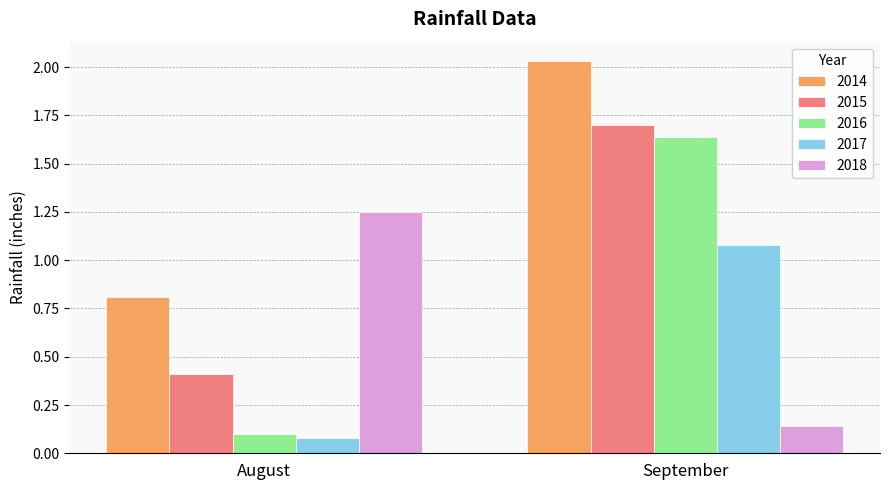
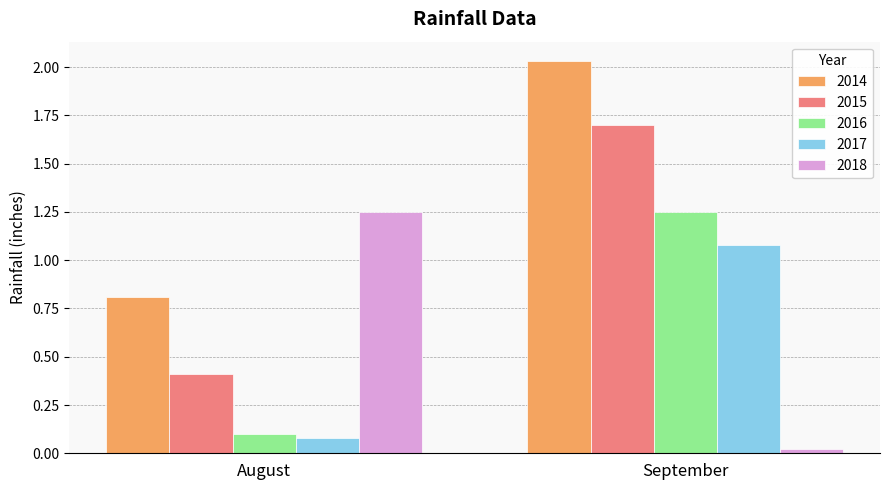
  {
    "2016": {
      "August": 0.10,
-     "September": 1.64
+     "September": 1.25
    },
    "2017": {
      "August": 0.08,
      "September": 1.08
    },
    "2018": {
      "August": 1.25,
-     "September": 0.14
+     "September": 0.02
    }
  }
